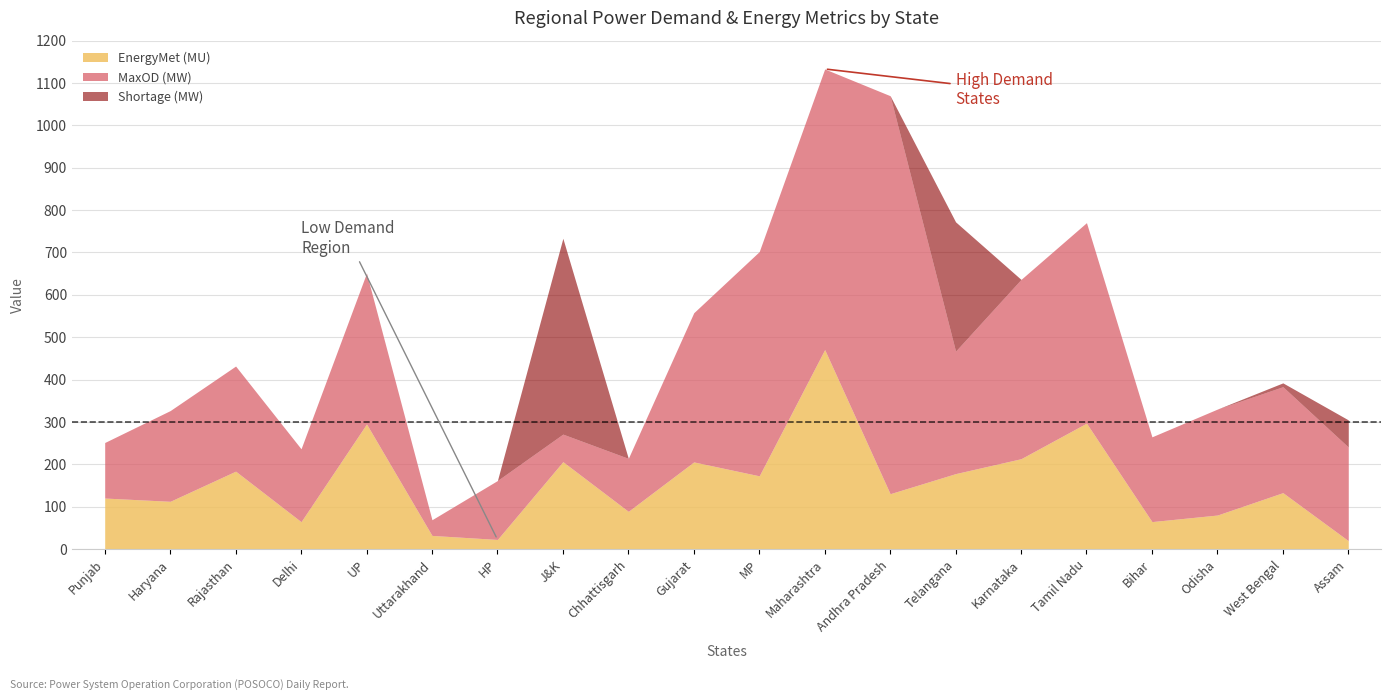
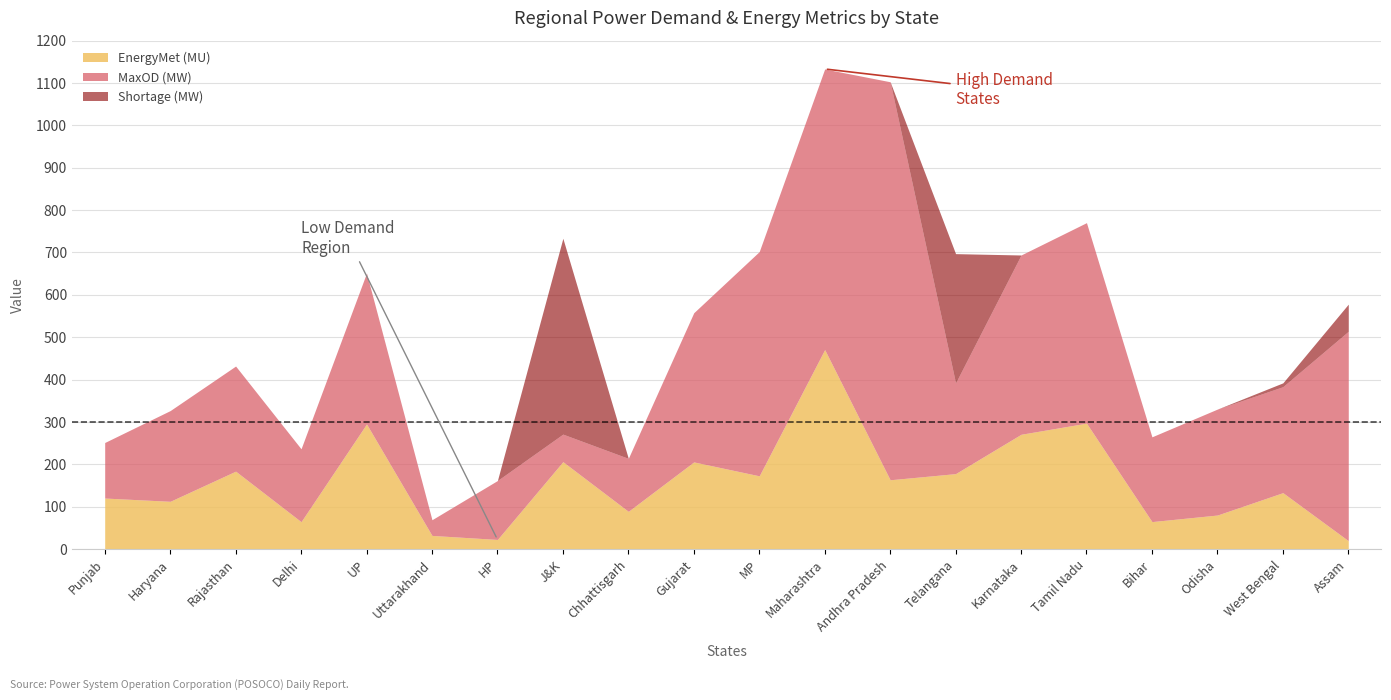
  {
    "EnergyMet (MU)": {
      "Punjab": 120,
      "Haryana": 110,
      "Rajasthan": 180,
      "Delhi": 60,
      "UP": 300,
      "Uttarakhand": 30,
      "HP": 20,
      "J&K": 210,
      "Chhattisgarh": 90,
      "Gujarat": 210,
      "MP": 170,
      "Maharashtra": 470,
-     "Andhra Pradesh": 130,
+     "Andhra Pradesh": 160,
      "Telangana": 180,
-     "Karnataka": 210,
+     "Karnataka": 270,
      "Tamil Nadu": 300,
      "Bihar": 70,
      "Odisha": 80,
      "West Bengal": 130,
      "Assam": 20
    },
    "MaxOD (MW)": {
      "J&K": 70,
-     "Telangana": 290,
+     "Telangana": 210,
      "West Bengal": 250,
-     "Assam": 220
+     "Assam": 490
    },
    "Shortage (MW)": {
      "J&K": 460,
      "Telangana": 300,
      "West Bengal": 10,
      "Assam": 60
    }
  }
